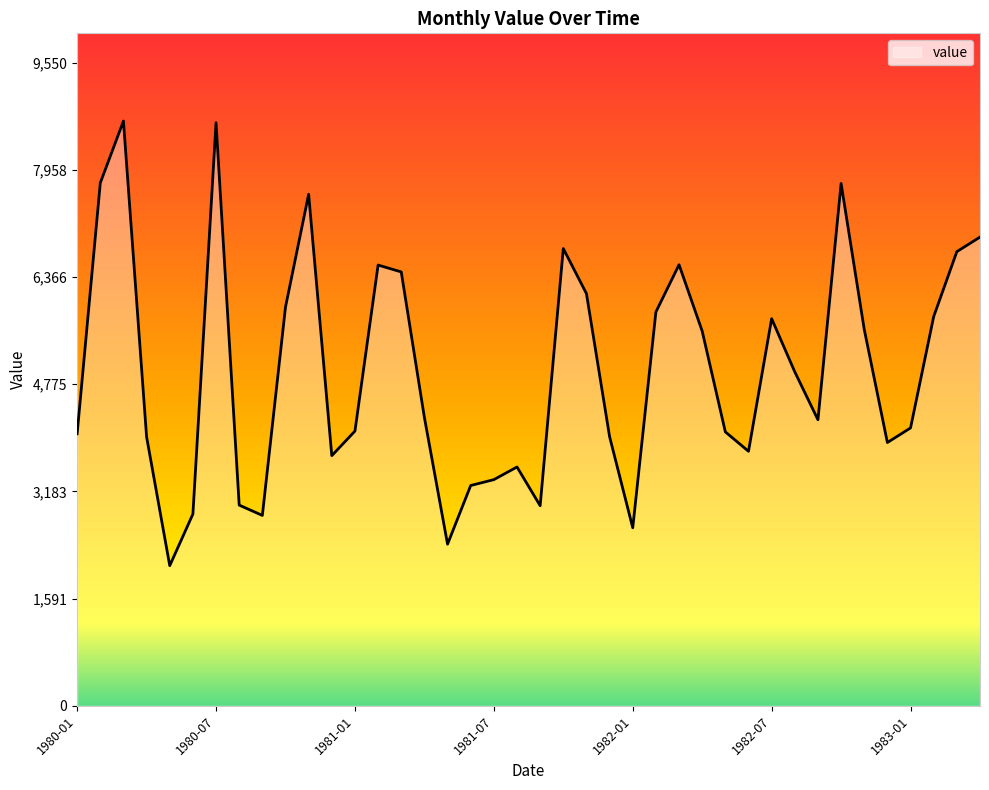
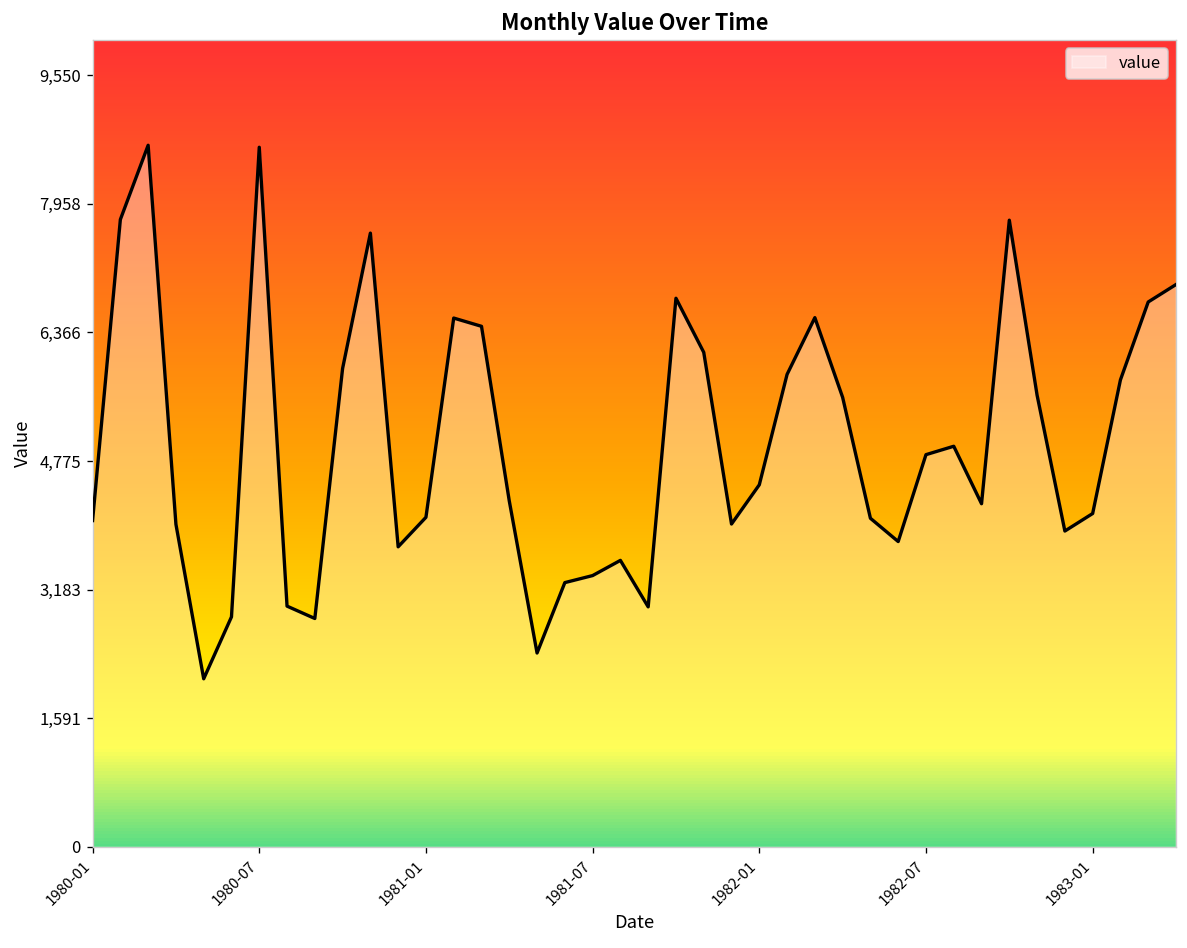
  {
    "1980-01": "4,000",
    "1980-07": "8,700",
    "1981-01": "4,100",
    "1981-07": "3,400",
-   "1982-01": "2,600",
-   "1982-07": "5,700",
+   "1982-01": "4,500",
+   "1982-07": "4,900",
    "1983-01": "4,100"
  }
